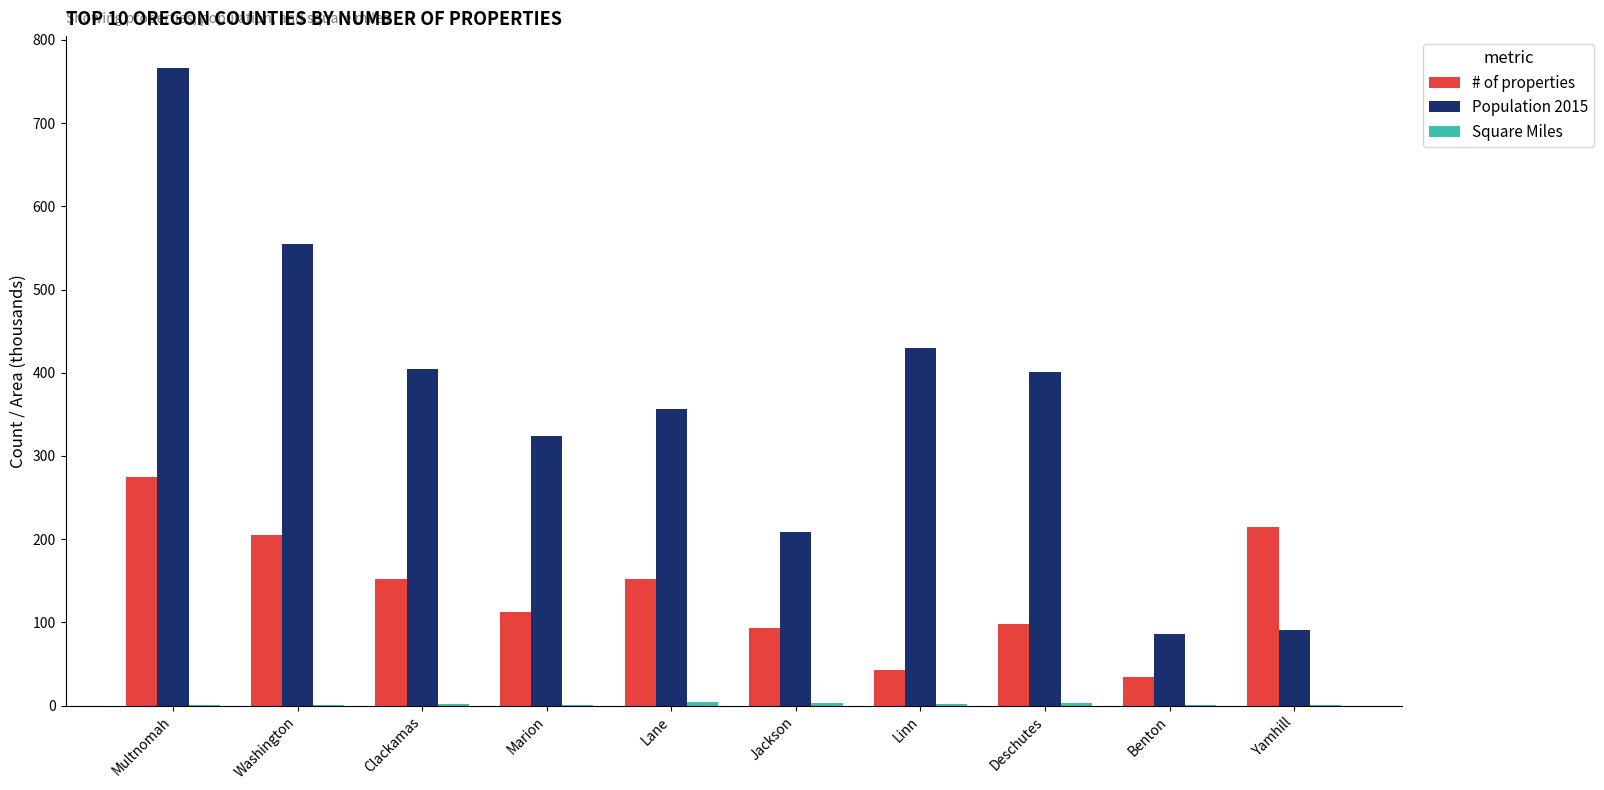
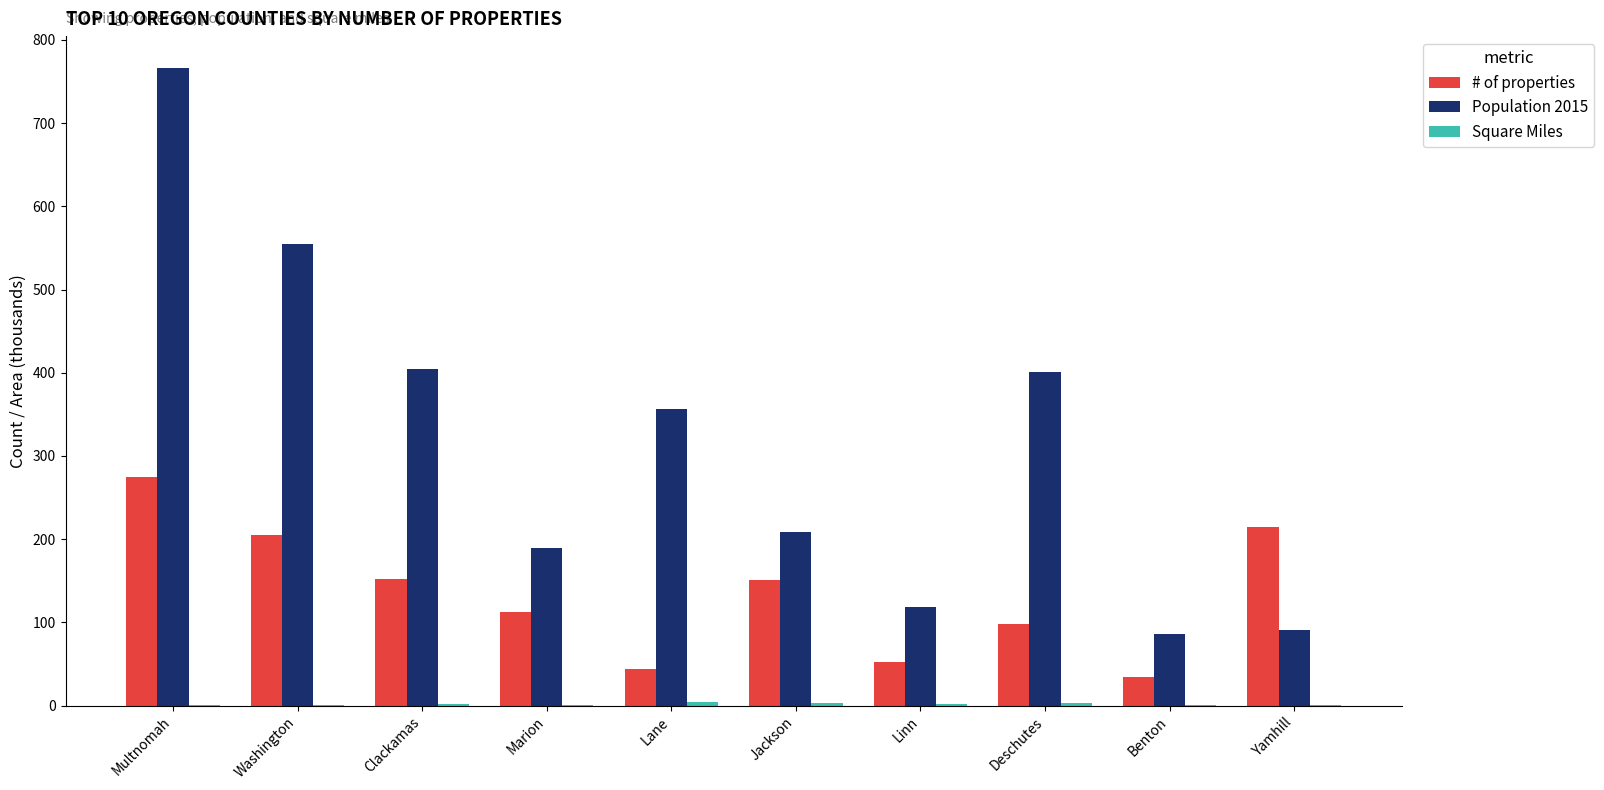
  {
    "# of properties": {
      "Multnomah": 270,
      "Washington": 210,
      "Clackamas": 150,
      "Marion": 110,
-     "Lane": 150,
-     "Jackson": 90,
-     "Linn": 40,
+     "Lane": 40,
+     "Jackson": 150,
+     "Linn": 50,
      "Deschutes": 100,
      "Benton": 30,
      "Yamhill": 210
    },
    "Population 2015": {
      "Multnomah": 770,
      "Washington": 550,
      "Clackamas": 400,
-     "Marion": 320,
+     "Marion": 190,
      "Lane": 360,
      "Jackson": 210,
-     "Linn": 430,
+     "Linn": 120,
      "Deschutes": 400,
      "Benton": 90,
      "Yamhill": 90
    },
    "Square Miles": {
      "Lane": 0,
      "Deschutes": 0
    }
  }
